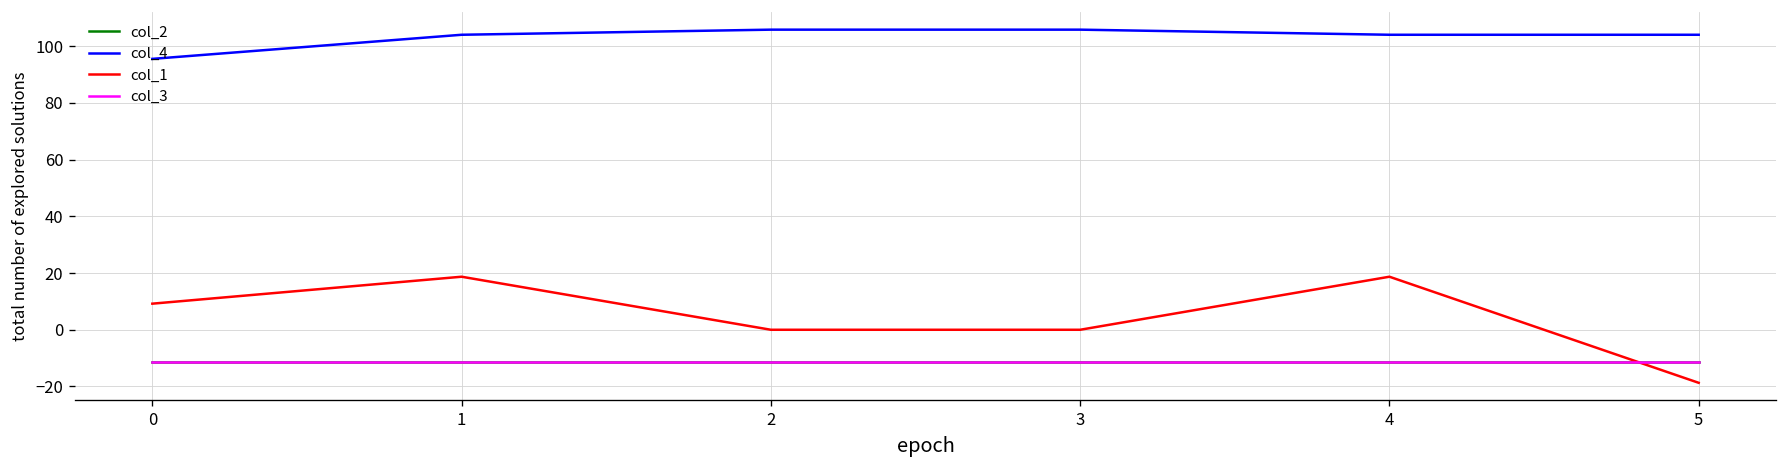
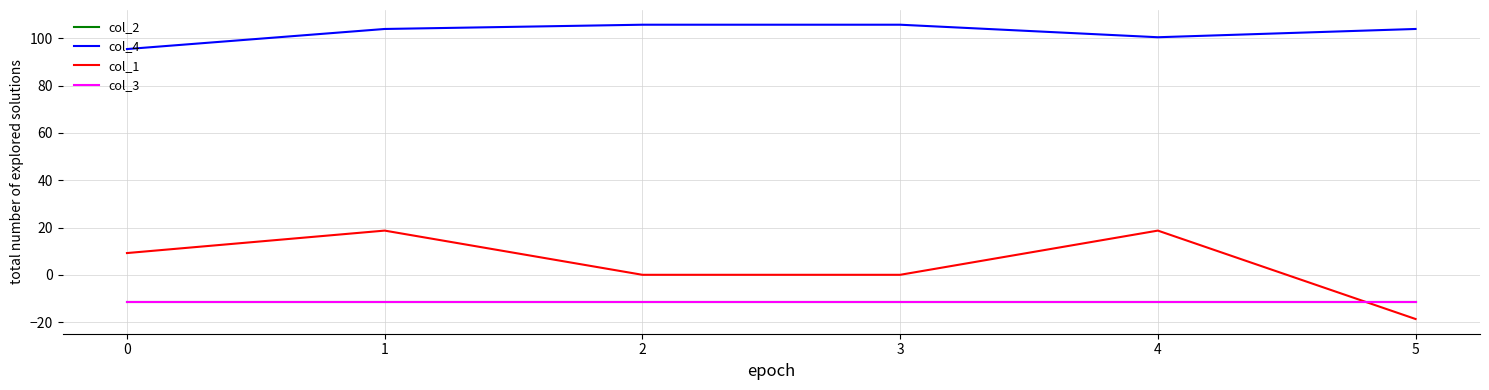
  {
    "col_3": {
      "0": -11,
      "1": -11,
      "2": -11,
      "3": -11,
      "4": -11,
      "5": -11
    },
    "col_4": {
      "0": 96,
      "1": 104,
      "2": 106,
      "3": 106,
-     "4": 104,
+     "4": 101,
      "5": 104
    },
    "col_1": {
      "0": 9,
      "1": 19,
      "2": 0,
      "3": 0,
      "4": 19,
      "5": -19
    }
  }
